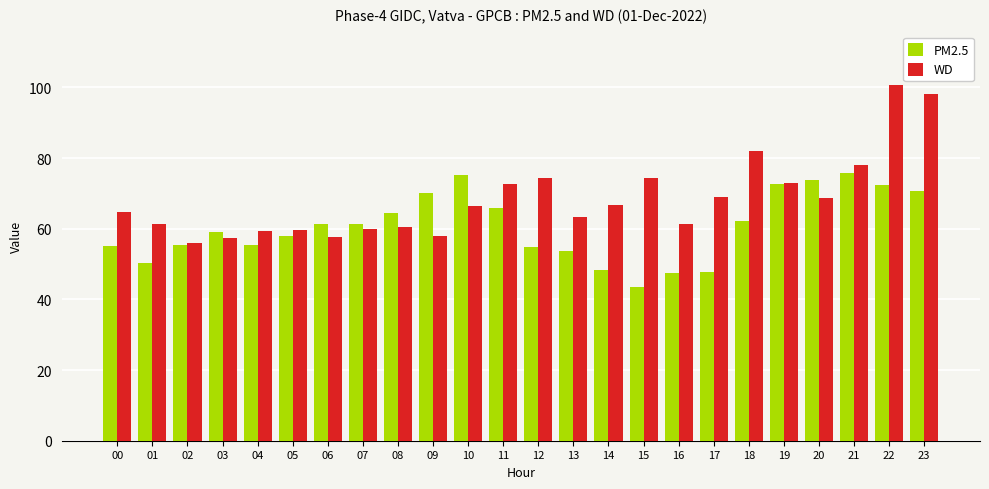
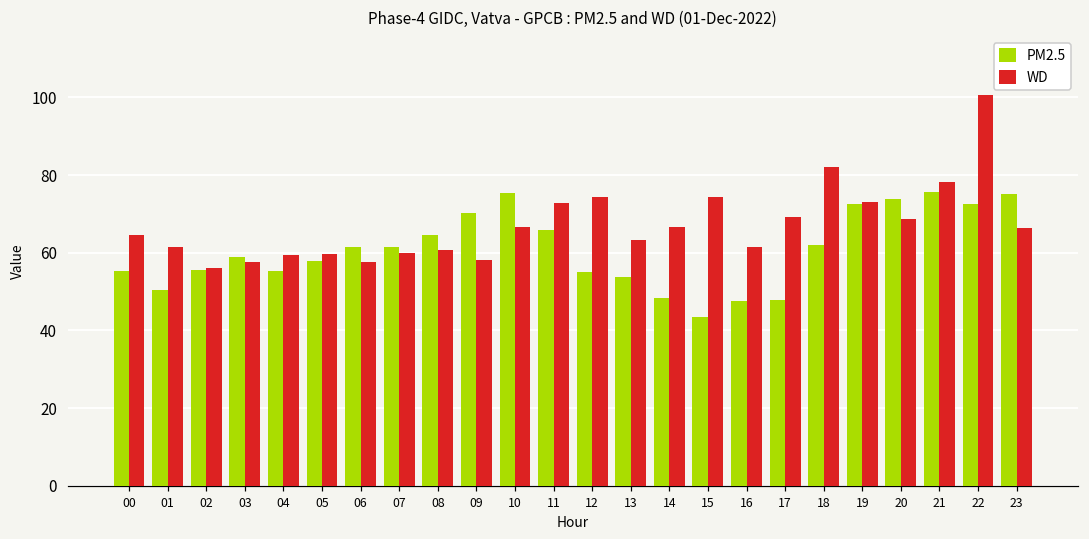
  {
    "PM2.5": {
      "00": 55,
      "01": 50,
      "02": 56,
      "03": 59,
      "04": 55,
      "05": 58,
      "06": 61,
      "07": 61,
      "08": 65,
      "09": 70,
      "10": 75,
      "11": 66,
      "12": 55,
      "13": 54,
      "14": 48,
      "15": 44,
      "16": 48,
      "17": 48,
      "18": 62,
      "19": 73,
      "20": 74,
      "21": 76,
      "22": 72,
-     "23": 71
+     "23": 75
    },
    "WD": {
      "00": 65,
      "01": 61,
      "02": 56,
      "03": 58,
      "04": 59,
      "05": 60,
      "06": 58,
      "07": 60,
      "08": 61,
      "09": 58,
      "10": 67,
      "11": 73,
      "12": 74,
      "13": 63,
      "14": 67,
      "15": 74,
      "16": 61,
      "17": 69,
      "18": 82,
      "19": 73,
      "20": 69,
      "21": 78,
      "22": 101,
-     "23": 98
+     "23": 66
    }
  }
